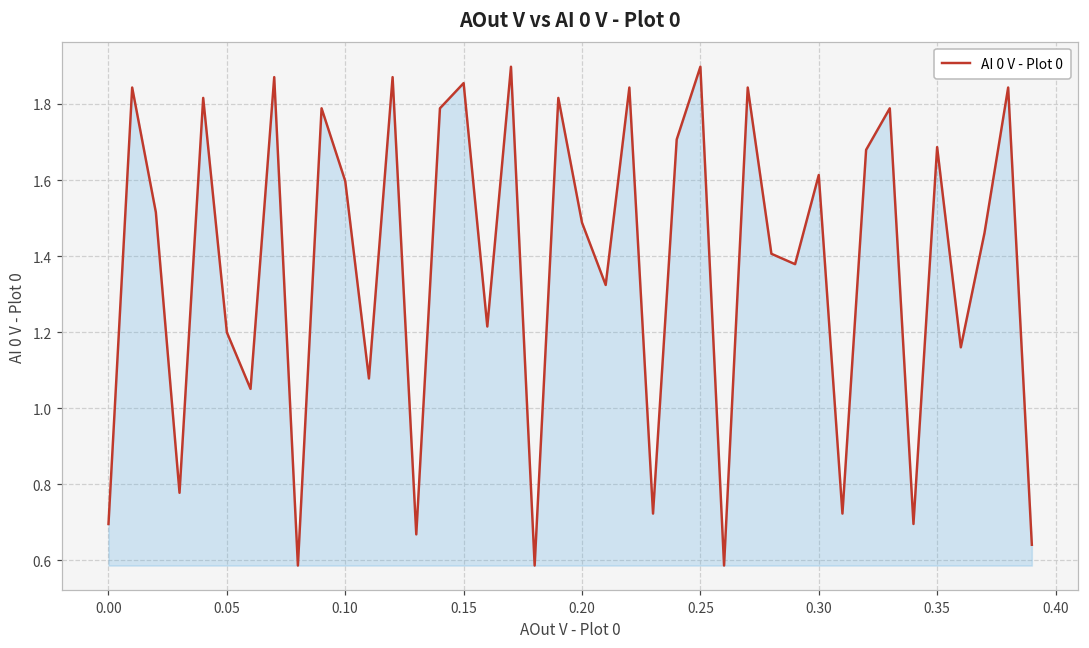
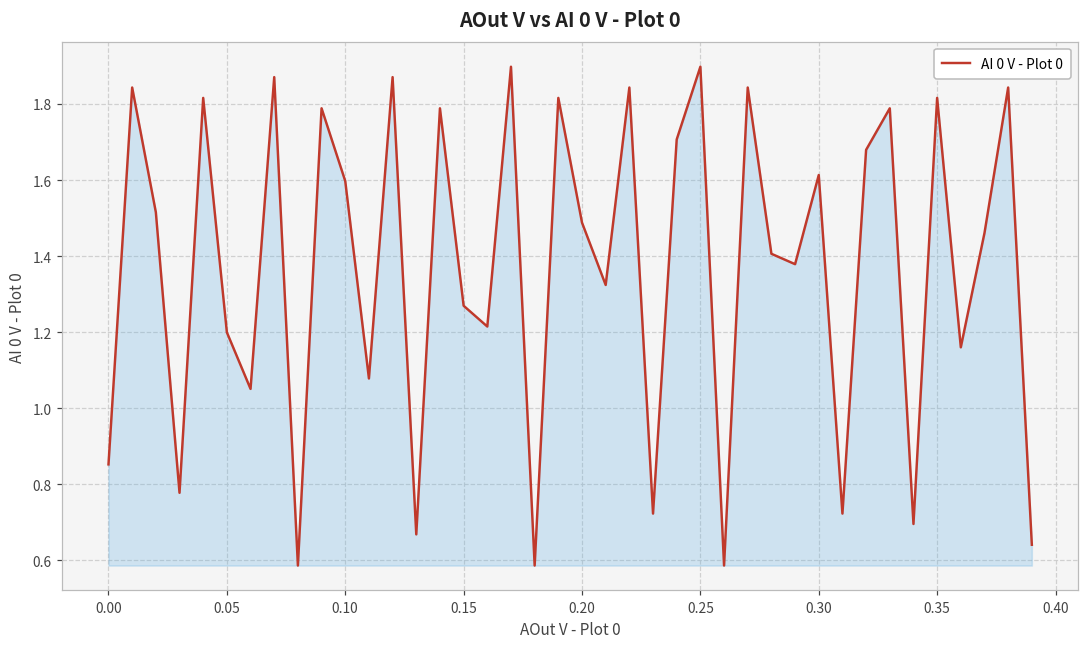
  {
-   "0.00": 0.70,
+   "0.00": 0.85,
    "0.05": 1.20,
    "0.10": 1.60,
-   "0.15": 1.85,
+   "0.15": 1.27,
    "0.20": 1.49,
    "0.25": 1.90,
    "0.30": 1.61,
-   "0.35": 1.69
+   "0.35": 1.82
  }
